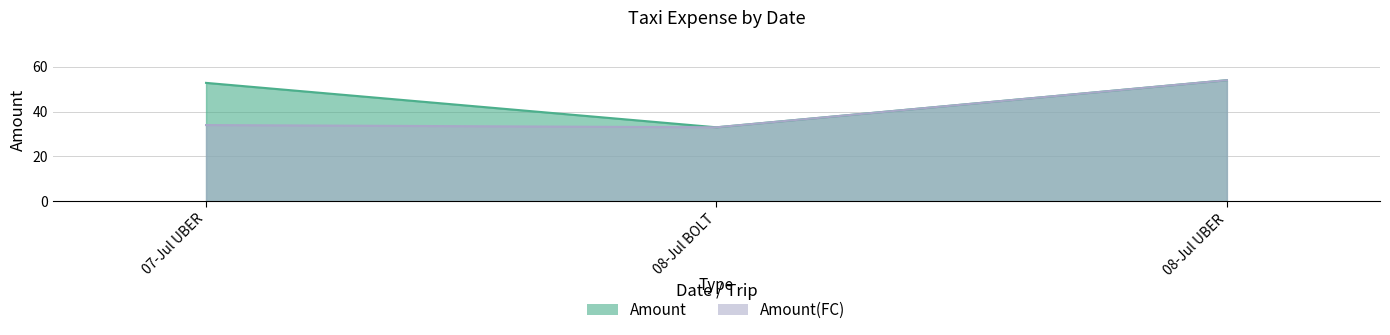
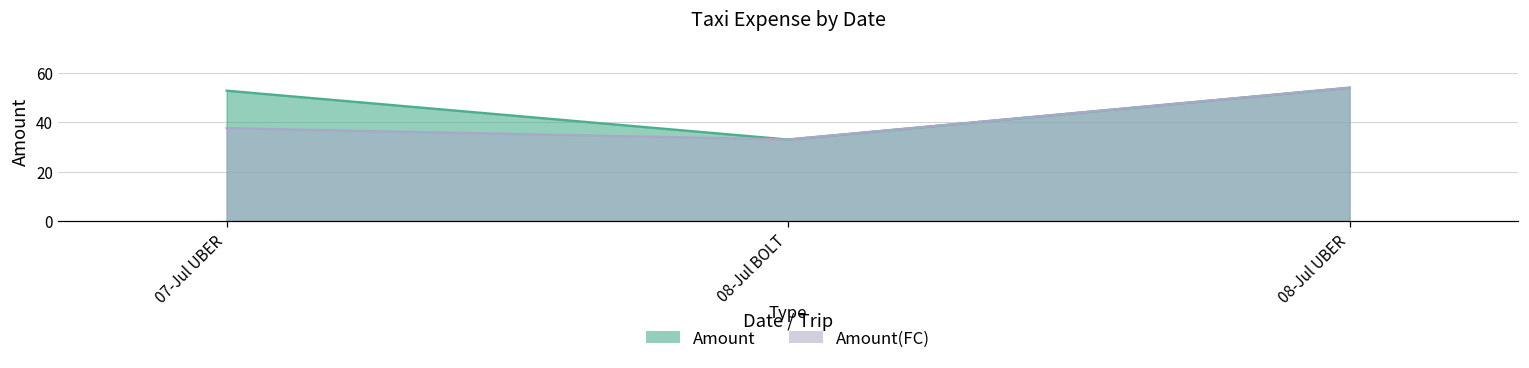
  {
    "Amount": {
      "07-Jul UBER": 53
    },
    "Amount(FC)": {
-     "07-Jul UBER": 34
+     "07-Jul UBER": 38
    }
  }
